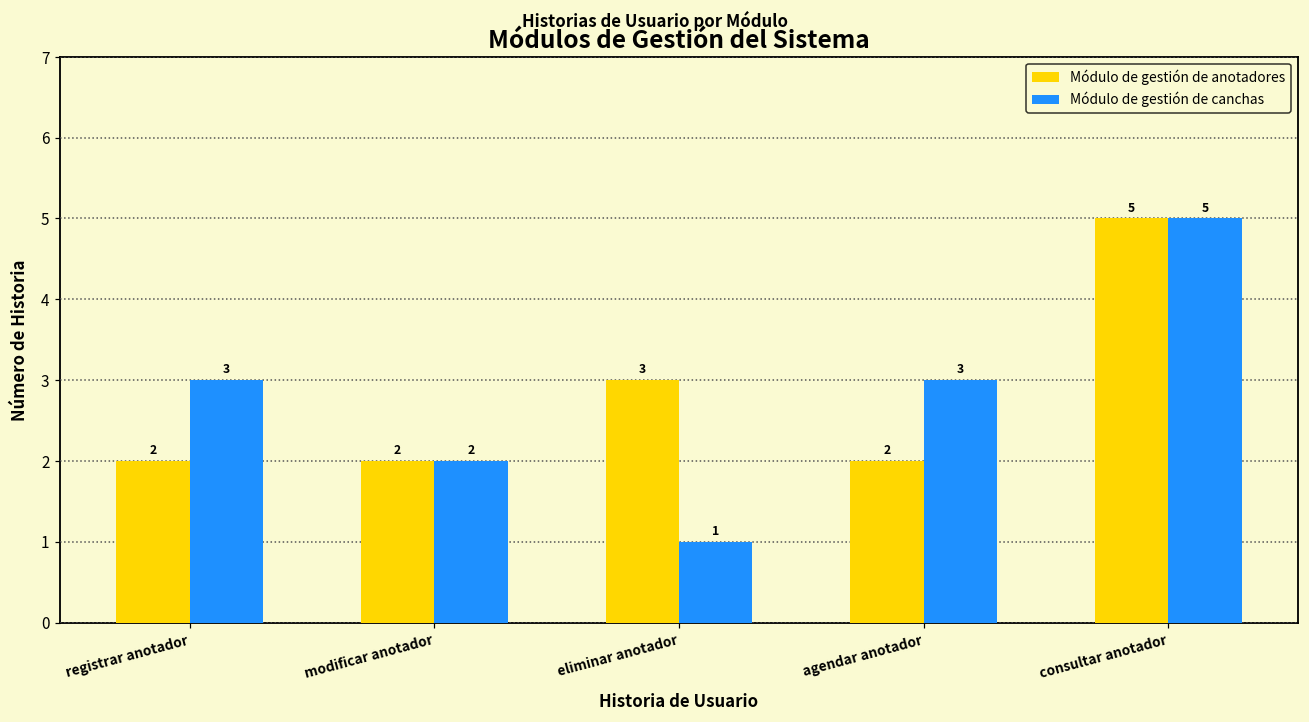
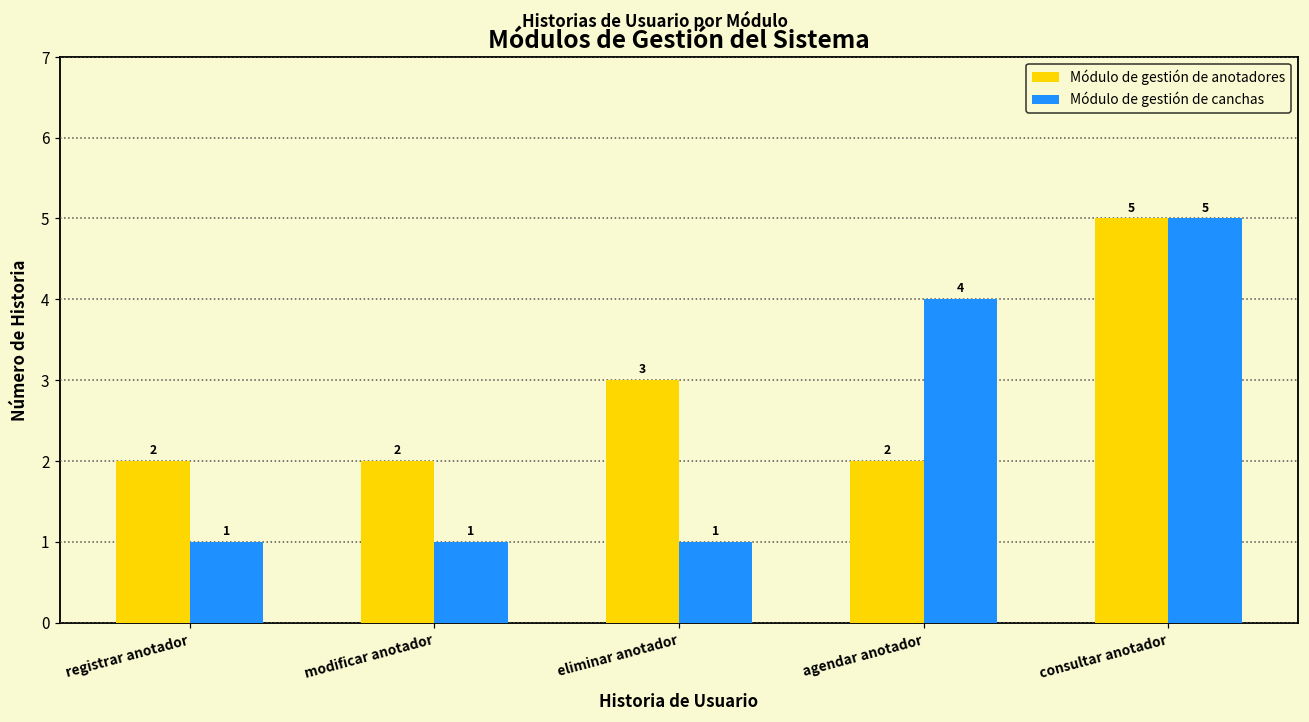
  {
    "Módulo de gestión de anotadores": {
      "registrar anotador": 2,
      "modificar anotador": 2,
      "eliminar anotador": 3,
      "agendar anotador": 2,
      "consultar anotador": 5
    },
    "Módulo de gestión de canchas": {
-     "registrar anotador": 3,
-     "modificar anotador": 2,
+     "registrar anotador": 1,
+     "modificar anotador": 1,
      "eliminar anotador": 1,
-     "agendar anotador": 3,
+     "agendar anotador": 4,
      "consultar anotador": 5
    }
  }
